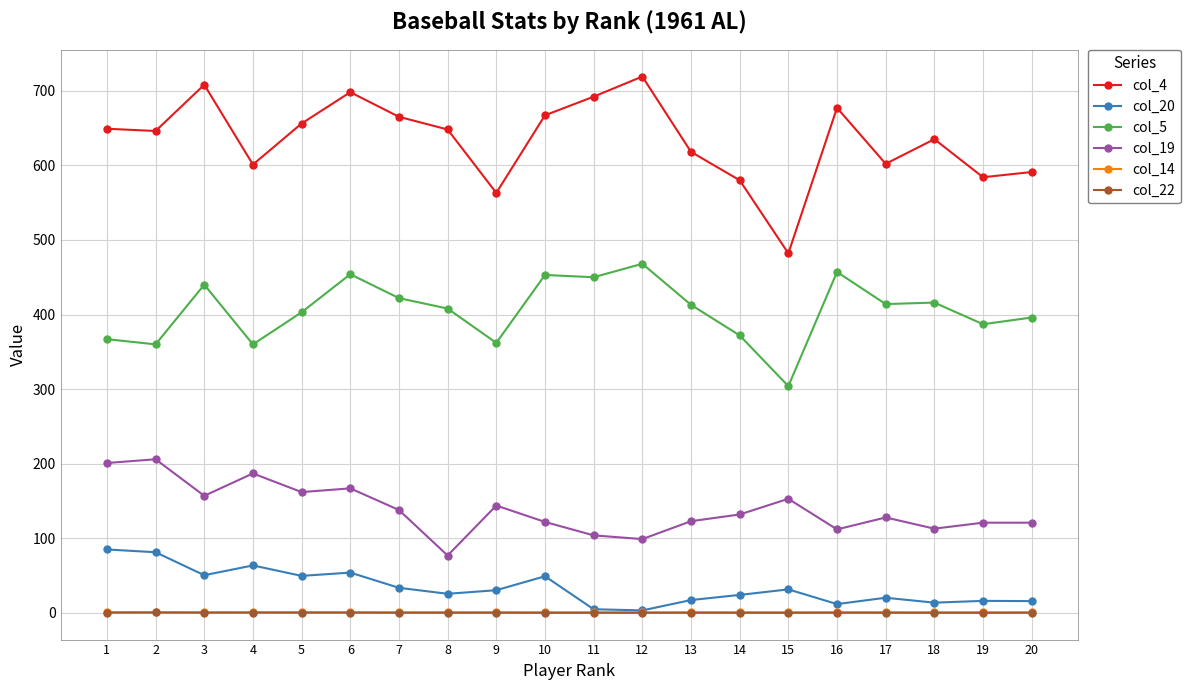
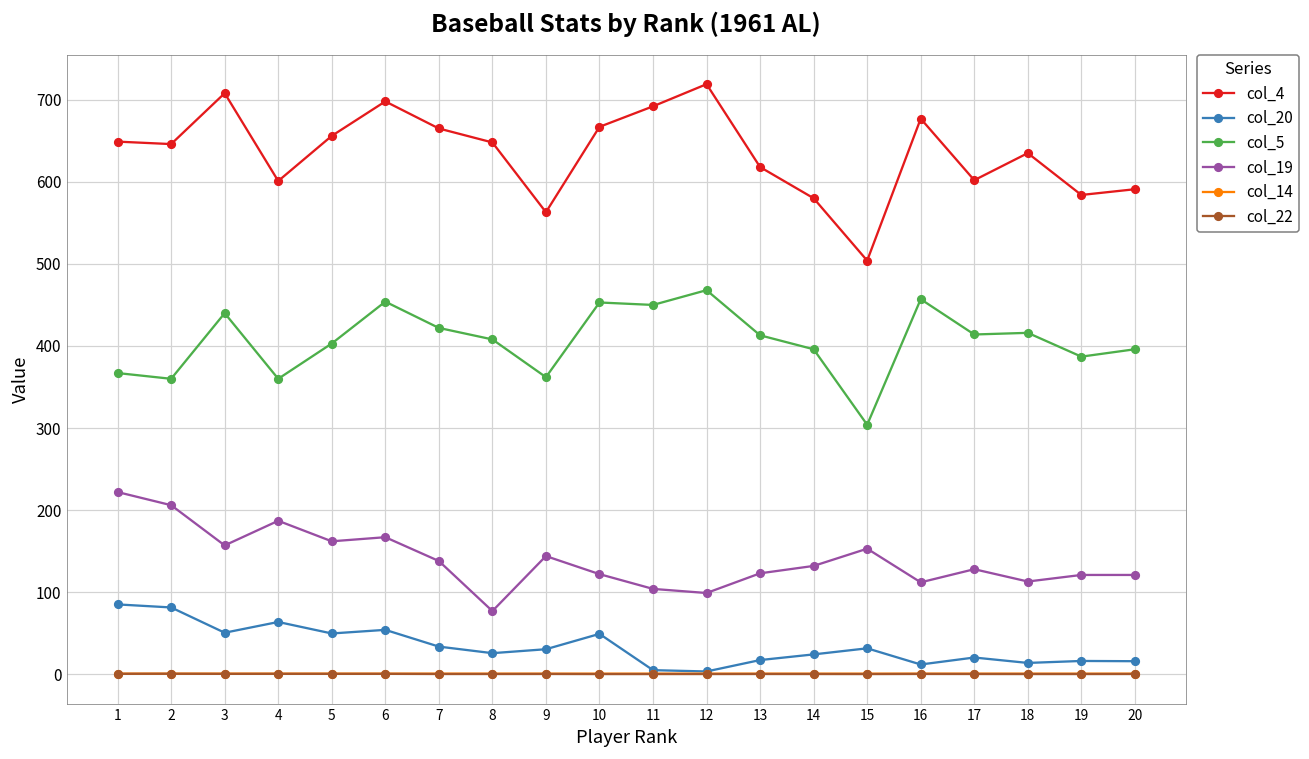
  {
    "col_4": {
      "1": 650,
      "2": 650,
      "3": 710,
      "4": 600,
      "5": 660,
      "6": 700,
      "7": 670,
      "8": 650,
      "9": 560,
      "10": 670,
      "11": 690,
      "12": 720,
      "13": 620,
      "14": 580,
-     "15": 480,
+     "15": 500,
      "16": 680,
      "17": 600,
      "18": 640,
      "19": 580,
      "20": 590
    },
    "col_20": {
      "1": 90,
      "2": 80,
      "3": 50,
      "4": 60,
      "5": 50,
      "6": 50,
      "7": 30,
      "8": 30,
      "9": 30,
      "10": 50,
      "11": 10,
      "13": 20,
      "14": 20,
      "15": 30,
      "16": 10,
      "17": 20,
      "18": 10,
      "19": 20,
      "20": 20
    },
    "col_5": {
      "1": 370,
      "2": 360,
      "3": 440,
      "4": 360,
      "5": 400,
      "6": 450,
      "7": 420,
      "8": 410,
      "9": 360,
      "10": 450,
      "11": 450,
      "12": 470,
      "13": 410,
-     "14": 370,
+     "14": 400,
      "15": 300,
      "16": 460,
      "17": 410,
      "18": 420,
      "19": 390,
      "20": 400
    },
    "col_19": {
-     "1": 200,
+     "1": 220,
      "2": 210,
      "3": 160,
      "4": 190,
      "5": 160,
      "6": 170,
      "7": 140,
      "8": 80,
      "9": 140,
      "10": 120,
      "11": 100,
      "12": 100,
      "13": 120,
      "14": 130,
      "15": 150,
      "16": 110,
      "17": 130,
      "18": 110,
      "19": 120,
      "20": 120
    }
  }
